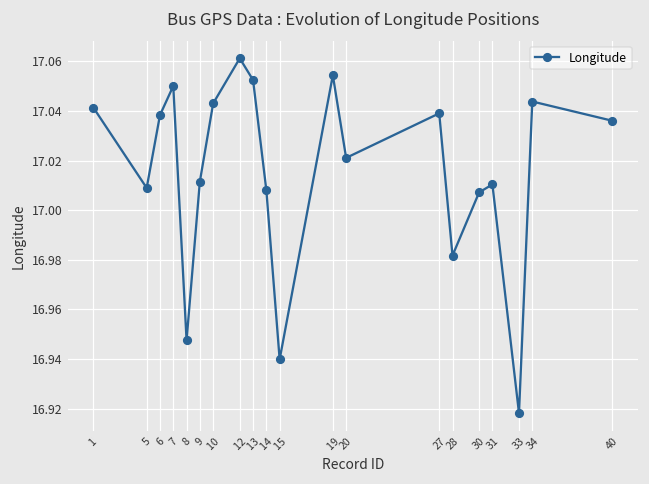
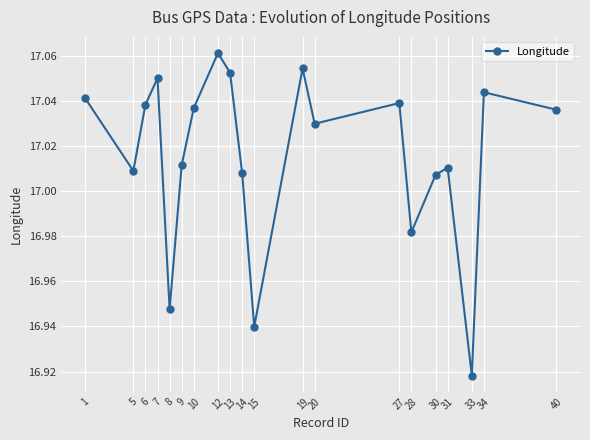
  {
    "1": 17.041,
    "5": 17.009,
    "6": 17.038,
    "7": 17.050,
    "8": 16.948,
    "9": 17.012,
-   "10": 17.043,
+   "10": 17.037,
    "12": 17.061,
    "13": 17.052,
    "14": 17.008,
    "15": 16.940,
    "19": 17.054,
-   "20": 17.021,
+   "20": 17.030,
    "27": 17.039,
    "28": 16.982,
    "30": 17.007,
    "31": 17.010,
    "33": 16.918,
    "34": 17.044,
    "40": 17.036
  }
